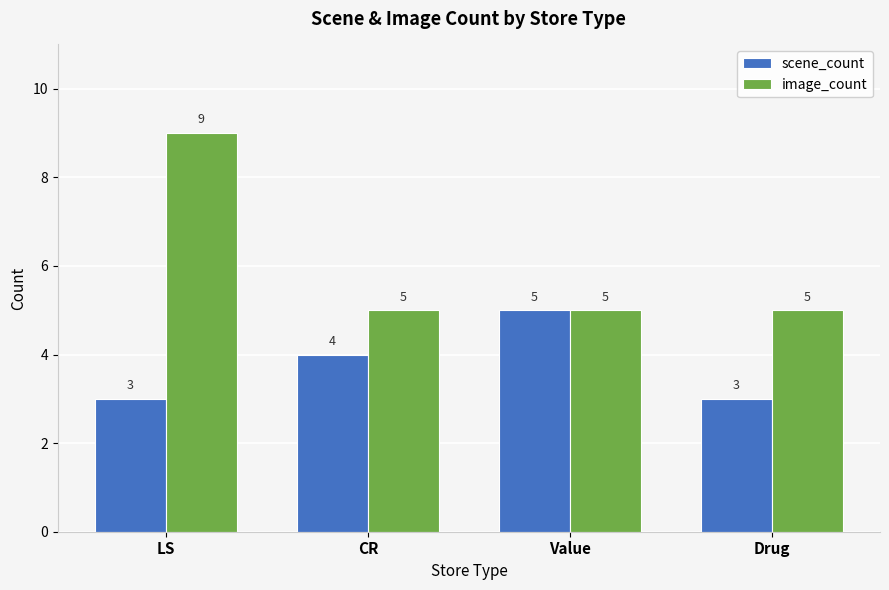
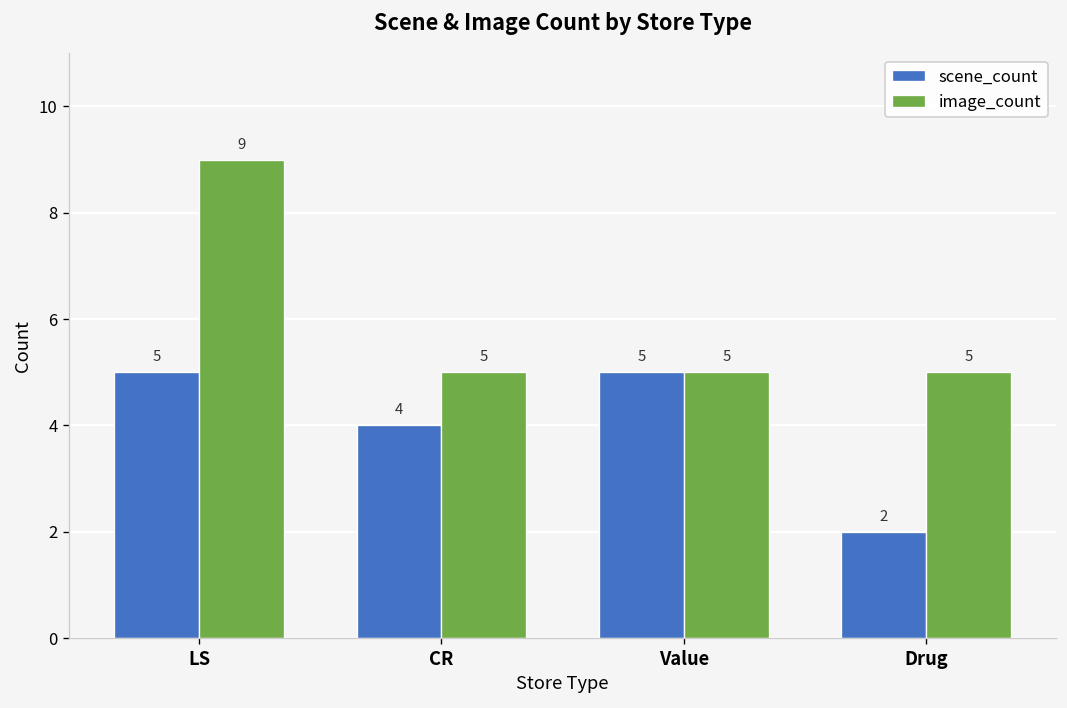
  {
    "scene_count": {
-     "LS": 3,
+     "LS": 5,
      "CR": 4,
      "Value": 5,
-     "Drug": 3
+     "Drug": 2
    },
    "image_count": {
      "LS": 9,
      "CR": 5,
      "Value": 5,
      "Drug": 5
    }
  }
